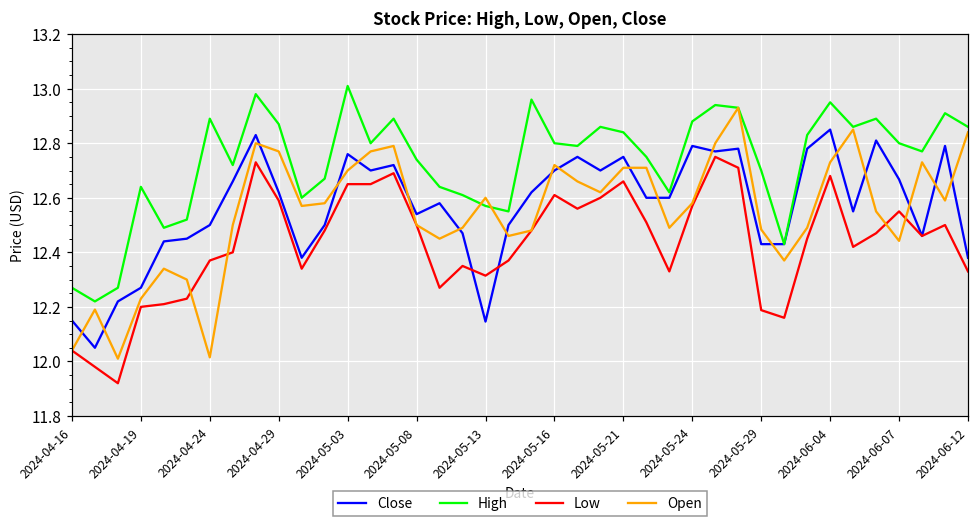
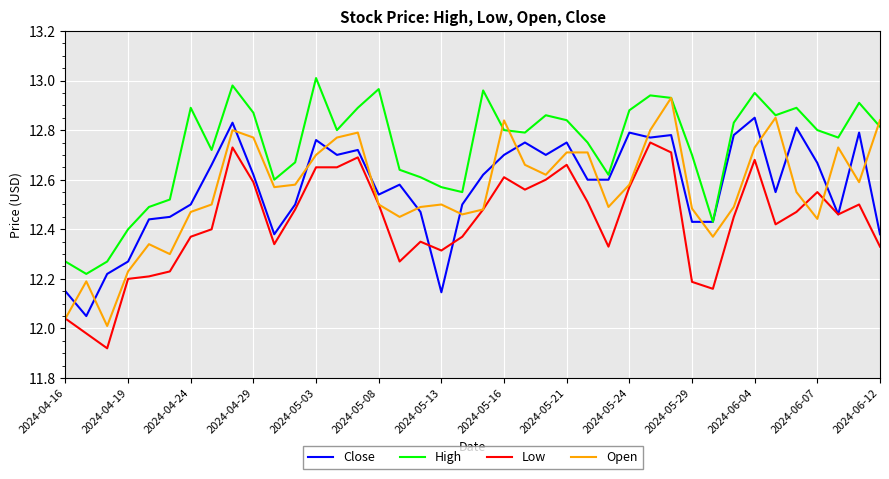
  {
    "Close": {
      "2024-04-16": 12.15,
      "2024-04-19": 12.27,
      "2024-04-24": 12.50,
      "2024-04-29": 12.62,
      "2024-05-03": 12.76,
      "2024-05-08": 12.54,
      "2024-05-13": 12.15,
      "2024-05-16": 12.70,
      "2024-05-21": 12.75,
      "2024-05-24": 12.79,
      "2024-05-29": 12.43,
      "2024-06-04": 12.85,
      "2024-06-07": 12.67,
      "2024-06-12": 12.38
    },
    "High": {
      "2024-04-16": 12.27,
-     "2024-04-19": 12.64,
+     "2024-04-19": 12.40,
      "2024-04-24": 12.89,
      "2024-04-29": 12.87,
      "2024-05-03": 13.01,
-     "2024-05-08": 12.74,
+     "2024-05-08": 12.97,
      "2024-05-13": 12.57,
      "2024-05-16": 12.80,
      "2024-05-21": 12.84,
      "2024-05-24": 12.88,
      "2024-05-29": 12.70,
      "2024-06-04": 12.95,
      "2024-06-07": 12.80,
-     "2024-06-12": 12.86
+     "2024-06-12": 12.81
    },
    "Low": {
      "2024-04-19": 12.20,
      "2024-04-24": 12.37,
      "2024-04-29": 12.59,
      "2024-05-03": 12.65,
      "2024-05-13": 12.31,
      "2024-05-16": 12.61,
      "2024-05-21": 12.66,
      "2024-05-29": 12.19,
      "2024-06-04": 12.68,
      "2024-06-07": 12.55,
      "2024-06-12": 12.33
    },
    "Open": {
      "2024-04-19": 12.23,
-     "2024-04-24": 12.01,
+     "2024-04-24": 12.47,
      "2024-04-29": 12.77,
      "2024-05-03": 12.70,
-     "2024-05-13": 12.6,
-     "2024-05-16": 12.72,
+     "2024-05-13": 12.5,
+     "2024-05-16": 12.84,
      "2024-05-21": 12.71,
      "2024-05-29": 12.48,
      "2024-06-04": 12.73,
      "2024-06-07": 12.44,
      "2024-06-12": 12.84
    }
  }
